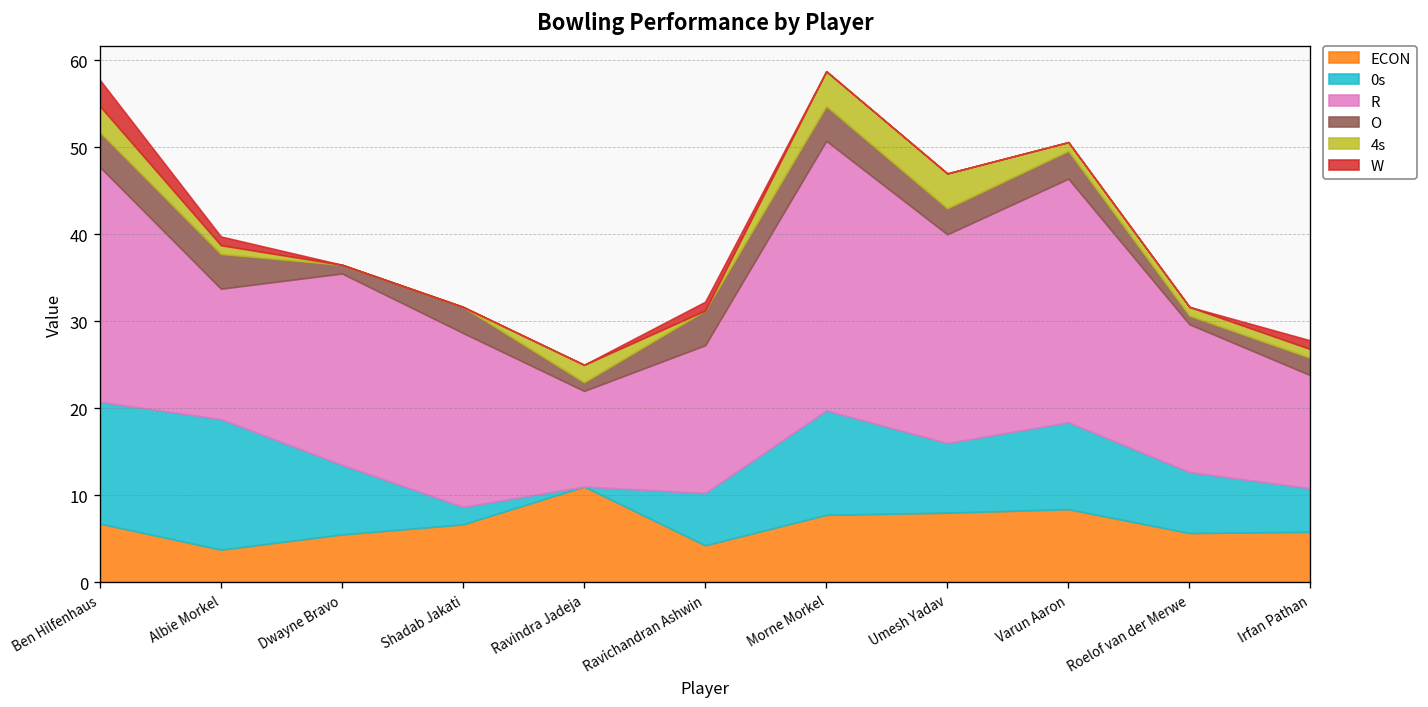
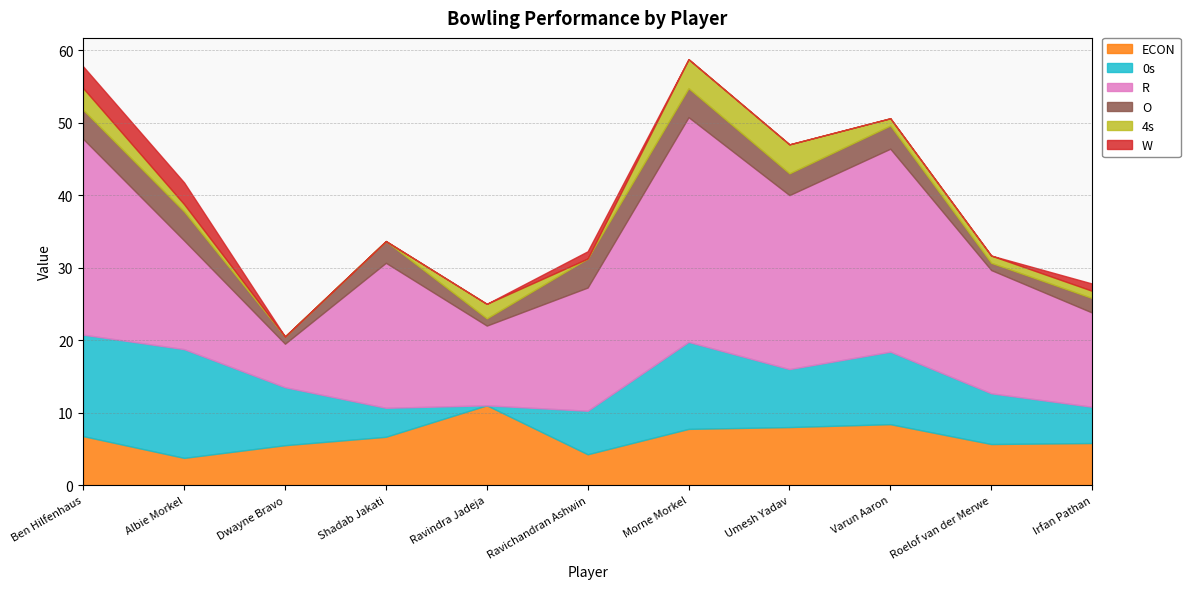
  {
    "ECON": {
      "Ben Hilfenhaus": 7,
      "Albie Morkel": 4,
      "Dwayne Bravo": 6,
      "Shadab Jakati": 7,
      "Ravichandran Ashwin": 4,
      "Morne Morkel": 8,
      "Umesh Yadav": 8,
      "Varun Aaron": 8,
      "Roelof van der Merwe": 6,
      "Irfan Pathan": 6
    },
    "0s": {
      "Ben Hilfenhaus": 14,
      "Albie Morkel": 15,
      "Dwayne Bravo": 8,
-     "Shadab Jakati": 2,
+     "Shadab Jakati": 4,
      "Ravichandran Ashwin": 6,
      "Morne Morkel": 12,
      "Umesh Yadav": 8,
      "Varun Aaron": 10,
      "Roelof van der Merwe": 7,
      "Irfan Pathan": 5
    },
    "R": {
      "Ben Hilfenhaus": 27,
      "Albie Morkel": 15,
-     "Dwayne Bravo": 22,
+     "Dwayne Bravo": 6,
      "Shadab Jakati": 20,
      "Ravindra Jadeja": 11,
      "Ravichandran Ashwin": 17,
      "Morne Morkel": 31,
      "Umesh Yadav": 24,
      "Varun Aaron": 28,
      "Roelof van der Merwe": 17,
      "Irfan Pathan": 13
    },
    "O": {
      "Ben Hilfenhaus": 4,
      "Albie Morkel": 4,
      "Ravindra Jadeja": 1,
      "Morne Morkel": 4,
      "Umesh Yadav": 3,
      "Varun Aaron": 3,
      "Roelof van der Merwe": 1,
      "Irfan Pathan": 2
    },
    "4s": {
      "Ben Hilfenhaus": 3,
      "Albie Morkel": 1,
      "Irfan Pathan": 1
    },
    "W": {
      "Ben Hilfenhaus": 3,
-     "Albie Morkel": 1,
+     "Albie Morkel": 3,
      "Ravichandran Ashwin": 1,
      "Irfan Pathan": 1
    }
  }
